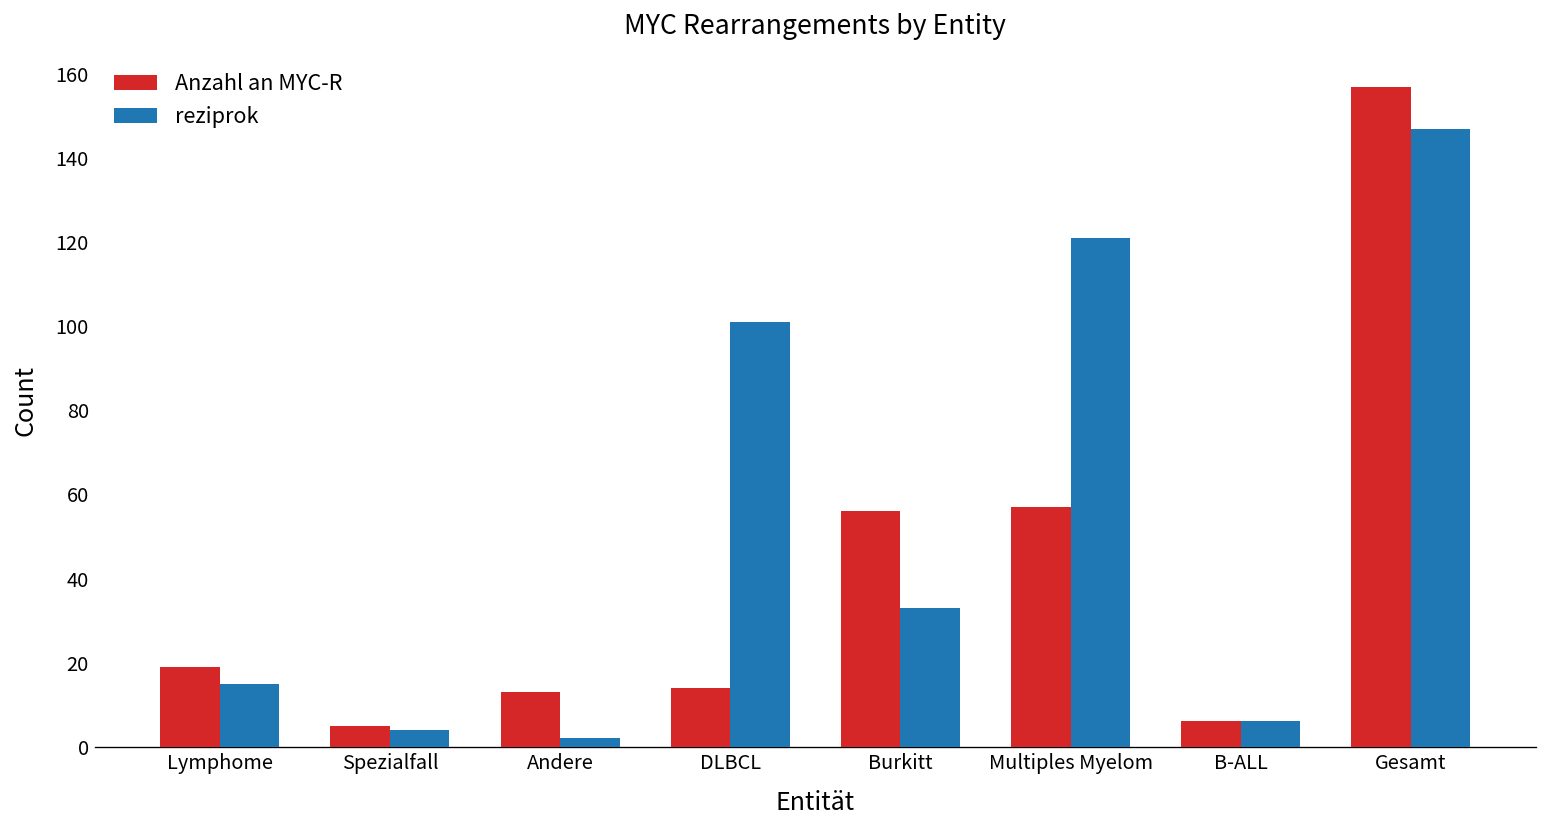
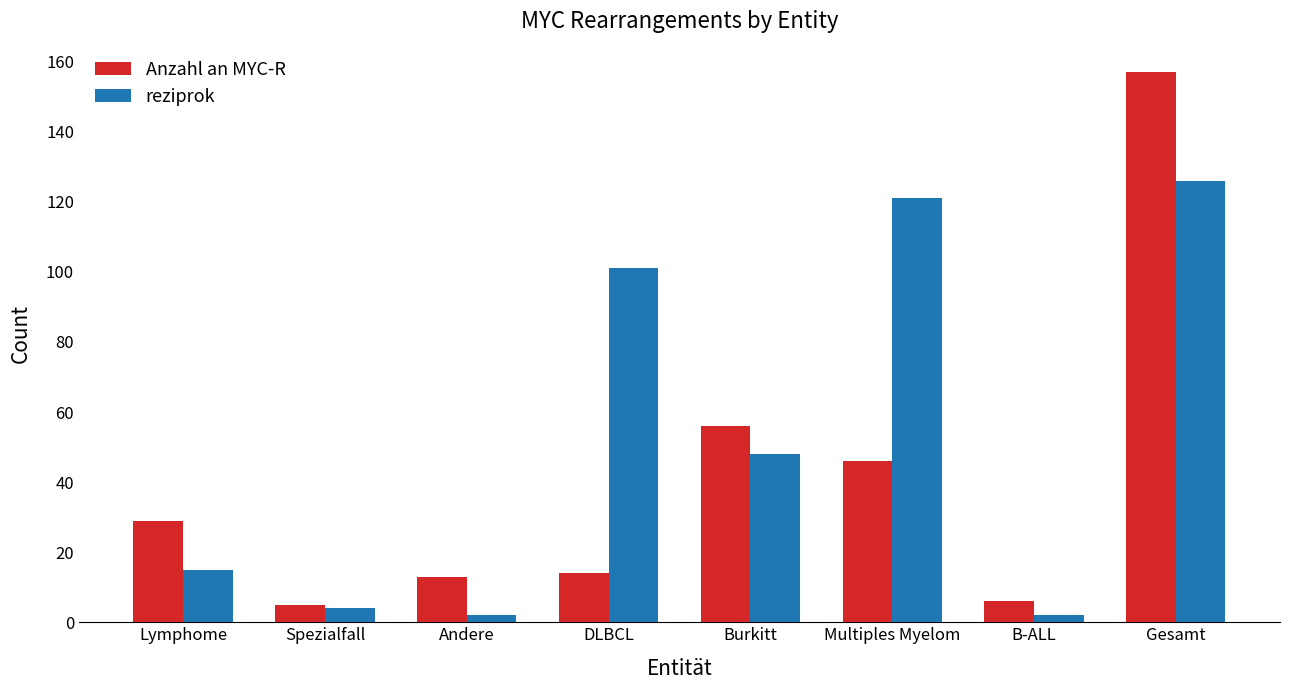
  {
    "Anzahl an MYC-R": {
-     "Lymphome": 19,
+     "Lymphome": 29,
      "Spezialfall": 5,
      "Andere": 13,
      "DLBCL": 14,
      "Burkitt": 56,
-     "Multiples Myelom": 57,
+     "Multiples Myelom": 46,
      "B-ALL": 6,
      "Gesamt": 157
    },
    "reziprok": {
      "Lymphome": 15,
      "Spezialfall": 4,
      "Andere": 2,
      "DLBCL": 101,
-     "Burkitt": 33,
+     "Burkitt": 48,
      "Multiples Myelom": 121,
-     "B-ALL": 6,
-     "Gesamt": 147
+     "B-ALL": 2,
+     "Gesamt": 126
    }
  }
